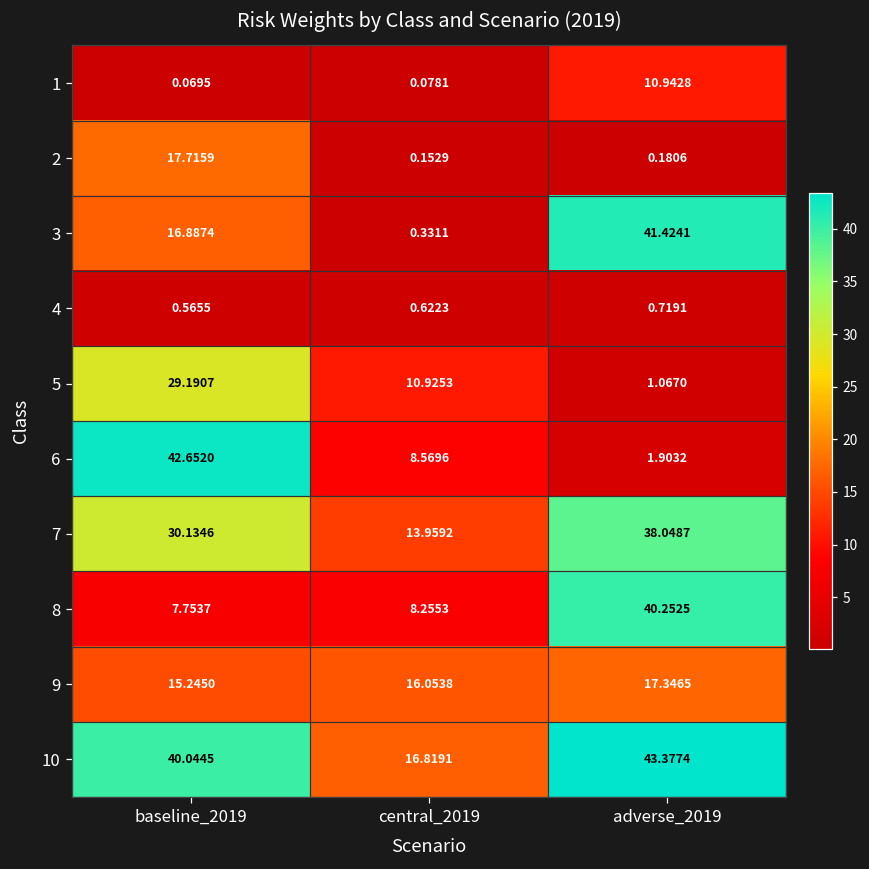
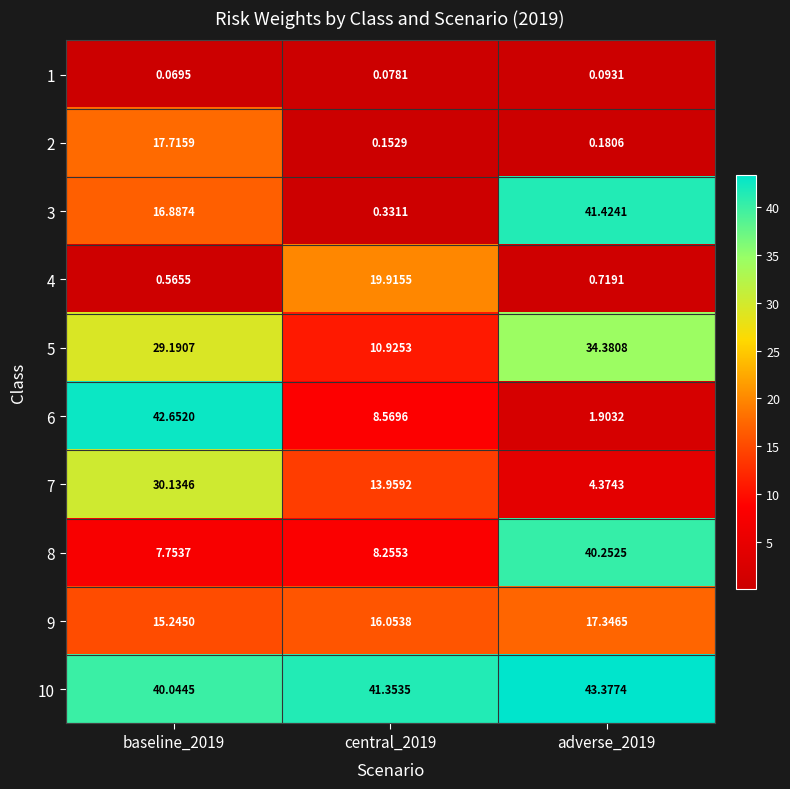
  {
    "1": {
      "baseline_2019": 0.0695,
      "central_2019": 0.0781,
-     "adverse_2019": 10.9428
+     "adverse_2019": 0.0931
    },
    "2": {
      "baseline_2019": 17.7159,
      "central_2019": 0.1529,
      "adverse_2019": 0.1806
    },
    "3": {
      "baseline_2019": 16.8874,
      "central_2019": 0.3311,
      "adverse_2019": 41.4241
    },
    "4": {
      "baseline_2019": 0.5655,
-     "central_2019": 0.6223,
+     "central_2019": 19.9155,
      "adverse_2019": 0.7191
    },
    "5": {
      "baseline_2019": 29.1907,
      "central_2019": 10.9253,
-     "adverse_2019": 1.0670
+     "adverse_2019": 34.3808
    },
    "6": {
      "baseline_2019": 42.6520,
      "central_2019": 8.5696,
      "adverse_2019": 1.9032
    },
    "7": {
      "baseline_2019": 30.1346,
      "central_2019": 13.9592,
-     "adverse_2019": 38.0487
+     "adverse_2019": 4.3743
    },
    "8": {
      "baseline_2019": 7.7537,
      "central_2019": 8.2553,
      "adverse_2019": 40.2525
    },
    "9": {
      "baseline_2019": 15.2450,
      "central_2019": 16.0538,
      "adverse_2019": 17.3465
    },
    "10": {
      "baseline_2019": 40.0445,
-     "central_2019": 16.8191,
+     "central_2019": 41.3535,
      "adverse_2019": 43.3774
    }
  }
